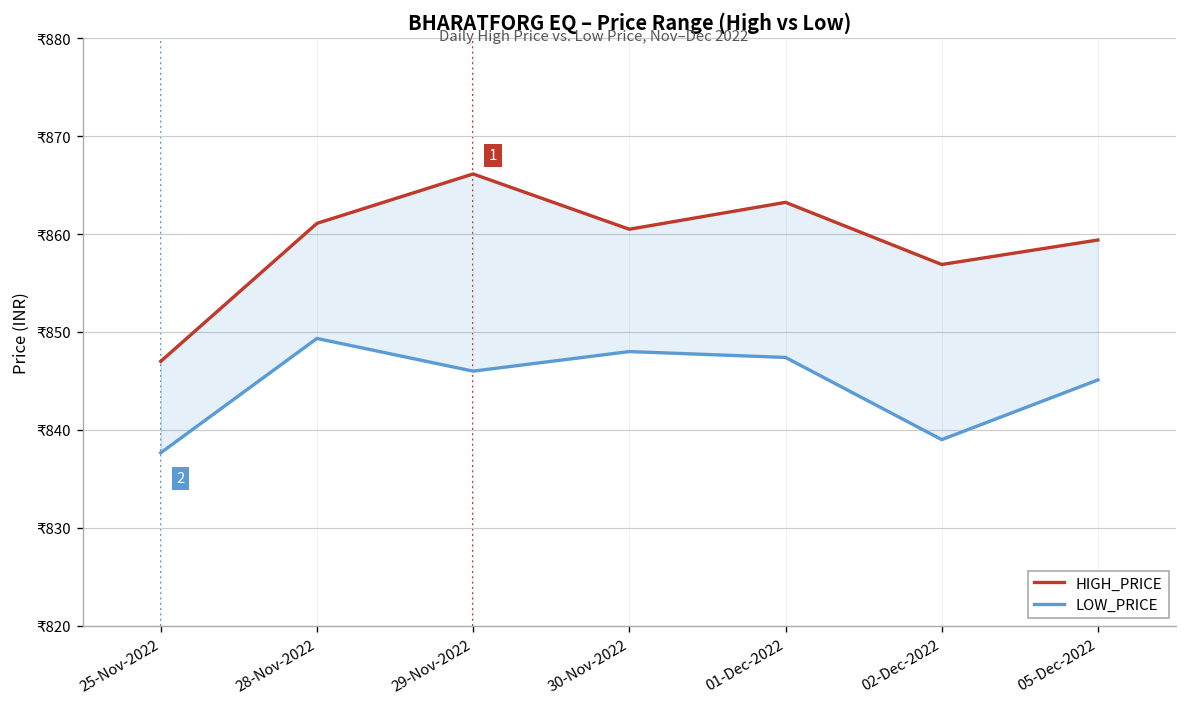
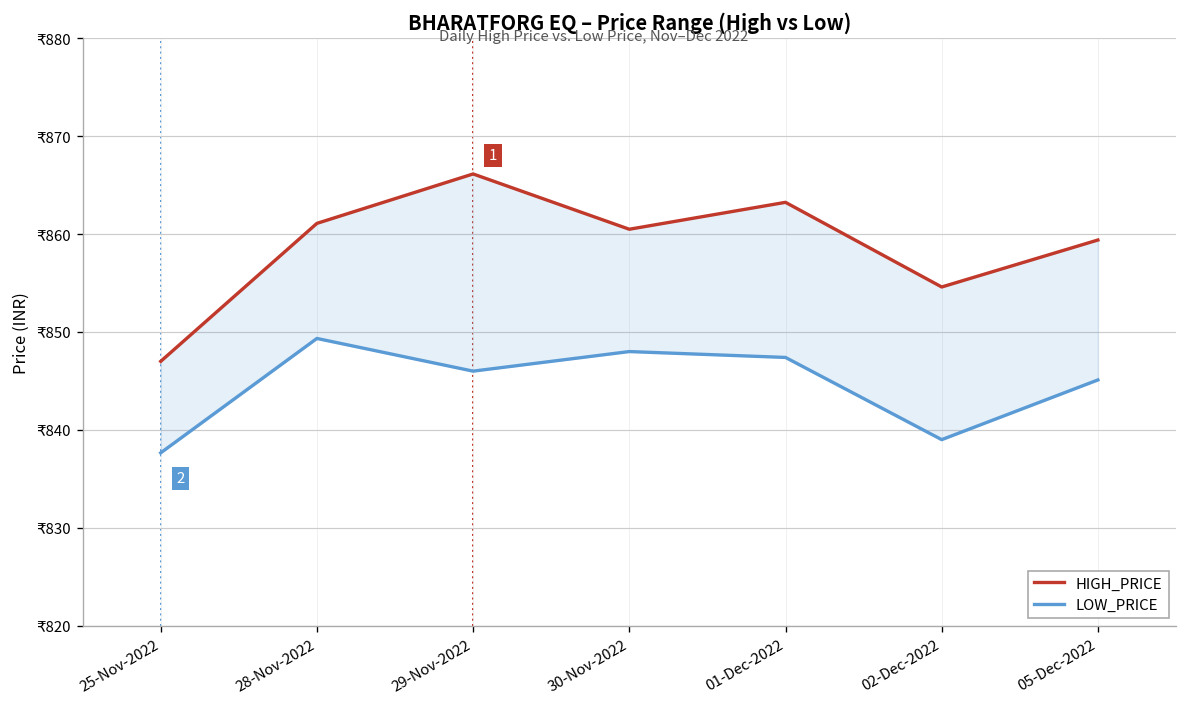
  {
    "HIGH_PRICE": {
      "25-Nov-2022": "₹847",
      "28-Nov-2022": "₹861",
      "30-Nov-2022": "₹861",
      "01-Dec-2022": "₹863",
-     "02-Dec-2022": "₹857",
+     "02-Dec-2022": "₹855",
      "05-Dec-2022": "₹859"
    },
    "LOW_PRICE": {
      "28-Nov-2022": "₹849",
      "29-Nov-2022": "₹846",
      "30-Nov-2022": "₹848",
      "01-Dec-2022": "₹847",
      "02-Dec-2022": "₹839",
      "05-Dec-2022": "₹845"
    }
  }
